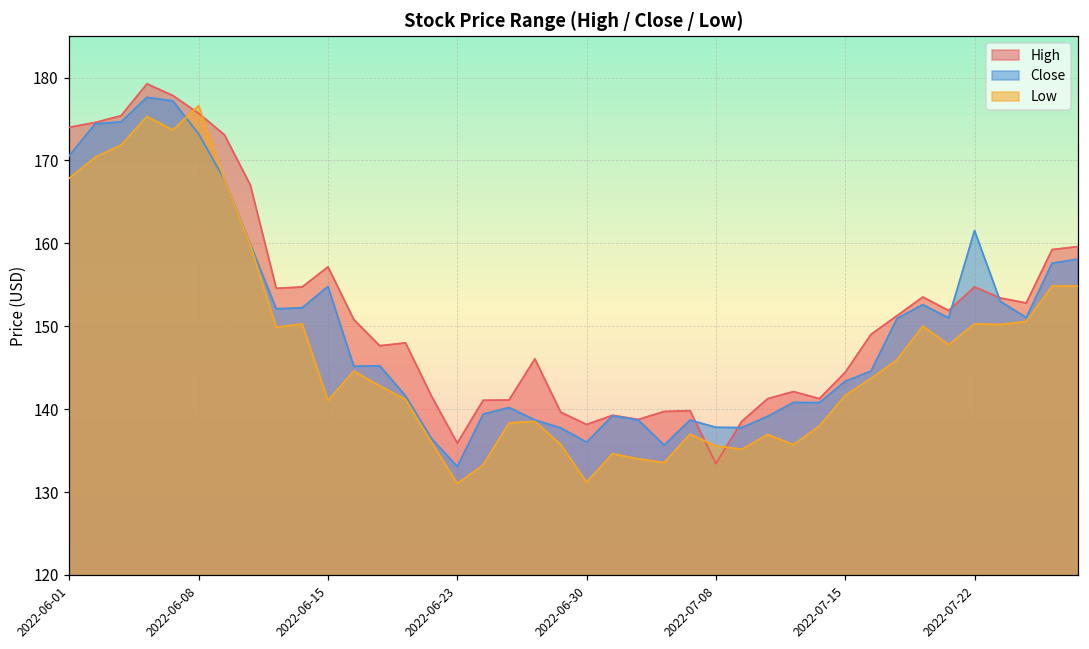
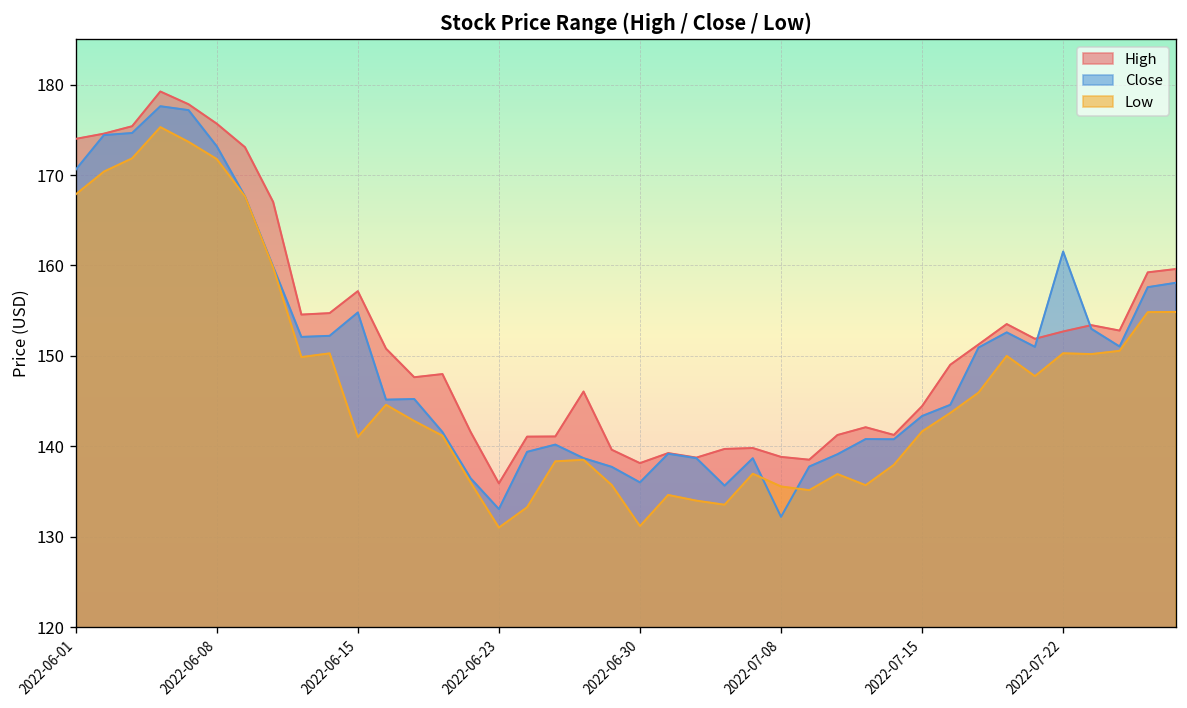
  {
    "High": {
      "2022-06-01": 174,
      "2022-06-08": 176,
      "2022-06-15": 157,
      "2022-06-23": 136,
      "2022-06-30": 138,
-     "2022-07-08": 133,
+     "2022-07-08": 139,
      "2022-07-15": 144,
-     "2022-07-22": 155
+     "2022-07-22": 153
    },
    "Close": {
      "2022-06-01": 171,
      "2022-06-08": 173,
      "2022-06-15": 155,
      "2022-06-23": 133,
      "2022-06-30": 136,
-     "2022-07-08": 138,
+     "2022-07-08": 132,
      "2022-07-15": 143,
      "2022-07-22": 162
    },
    "Low": {
      "2022-06-01": 168,
-     "2022-06-08": 177,
+     "2022-06-08": 172,
      "2022-06-15": 141,
      "2022-06-23": 131,
      "2022-06-30": 131,
      "2022-07-08": 136,
      "2022-07-15": 142,
      "2022-07-22": 150
    }
  }
